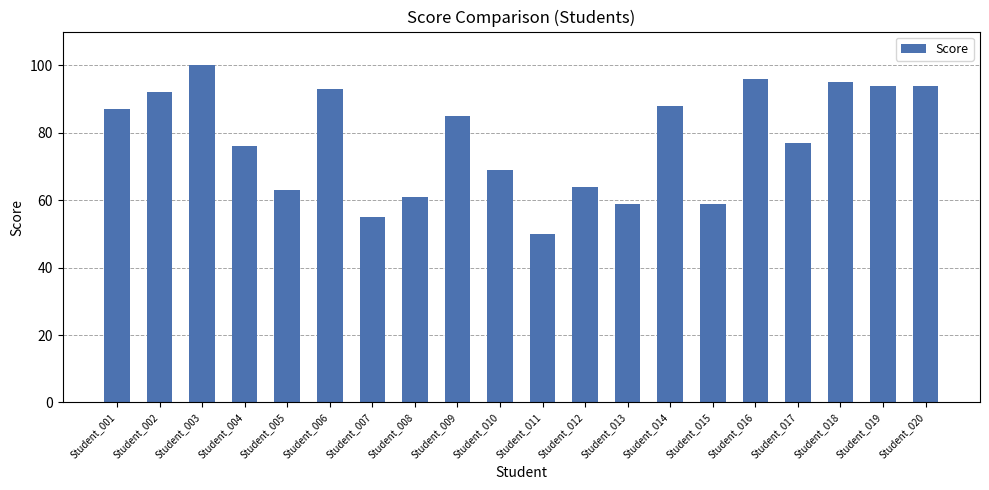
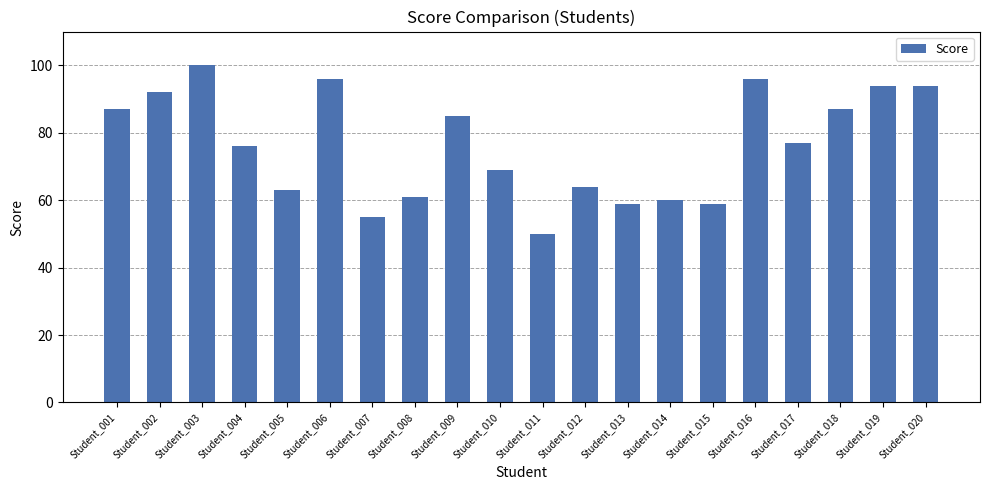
  {
    "Student_001": 87,
    "Student_002": 92,
    "Student_003": 100,
    "Student_004": 76,
    "Student_005": 63,
-   "Student_006": 93,
+   "Student_006": 96,
    "Student_007": 55,
    "Student_008": 61,
    "Student_009": 85,
    "Student_010": 69,
    "Student_011": 50,
    "Student_012": 64,
    "Student_013": 59,
-   "Student_014": 88,
+   "Student_014": 60,
    "Student_015": 59,
    "Student_016": 96,
    "Student_017": 77,
-   "Student_018": 95,
+   "Student_018": 87,
    "Student_019": 94,
    "Student_020": 94
  }
